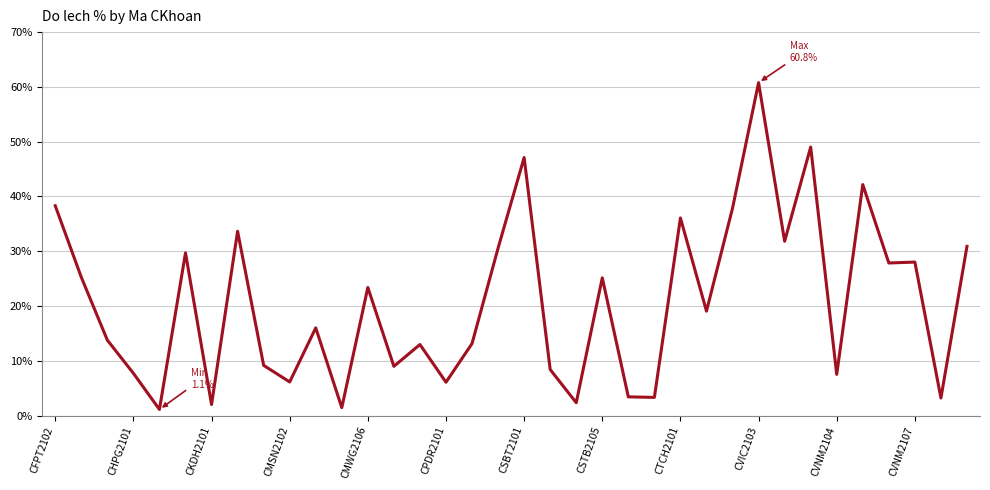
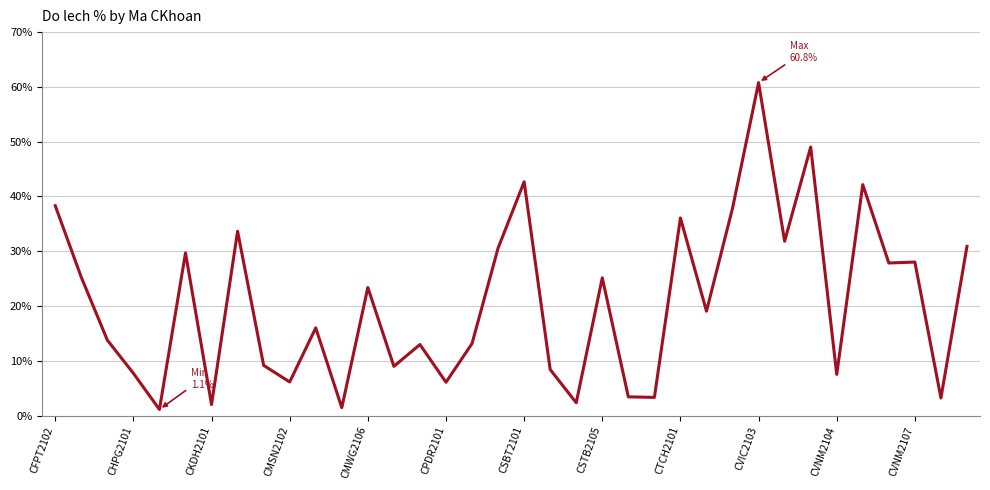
  {
    "CFPT2102": "38%",
    "CHPG2101": "8%",
    "CMSN2102": "6%",
    "CMWG2106": "23%",
    "CPDR2101": "6%",
-   "CSBT2101": "47%",
+   "CSBT2101": "43%",
    "CSTB2105": "25%",
    "CTCH2101": "36%",
    "CVNM2104": "8%",
    "CVNM2107": "28%"
  }
